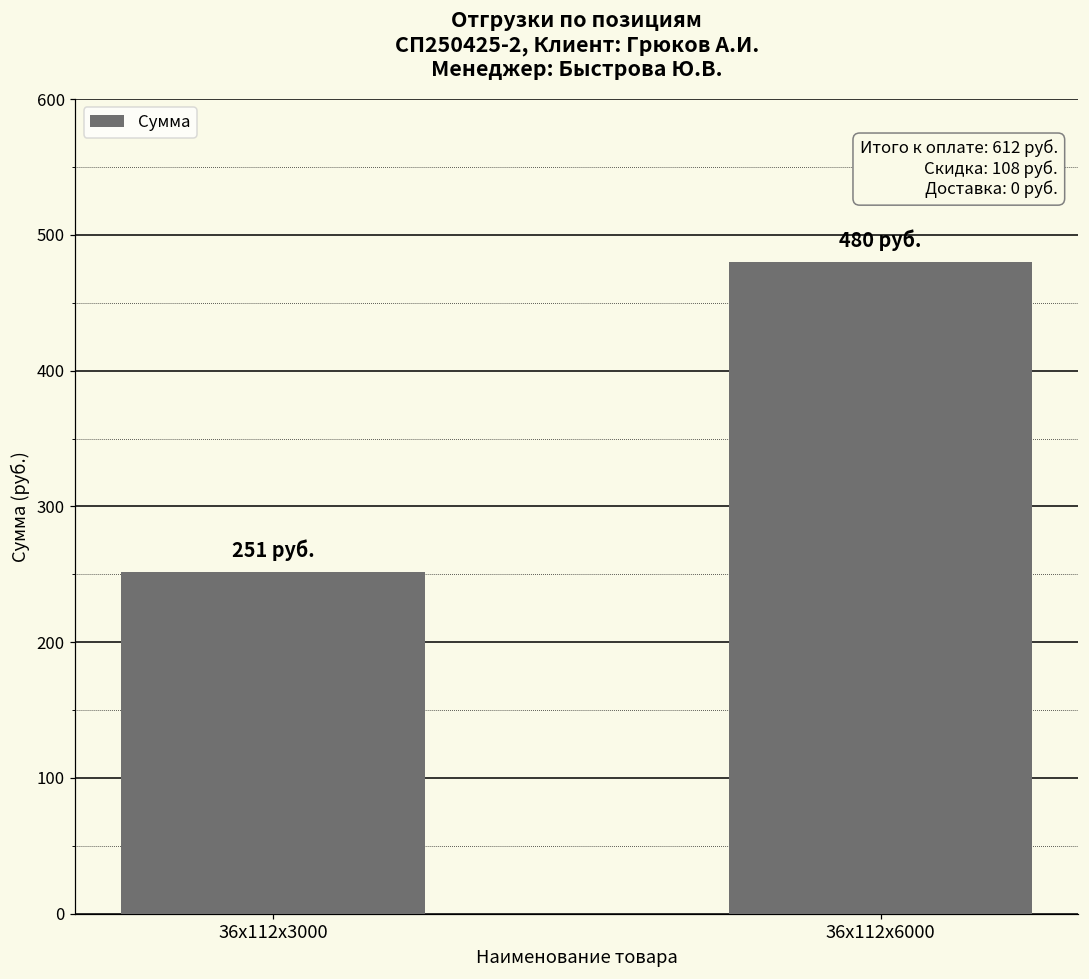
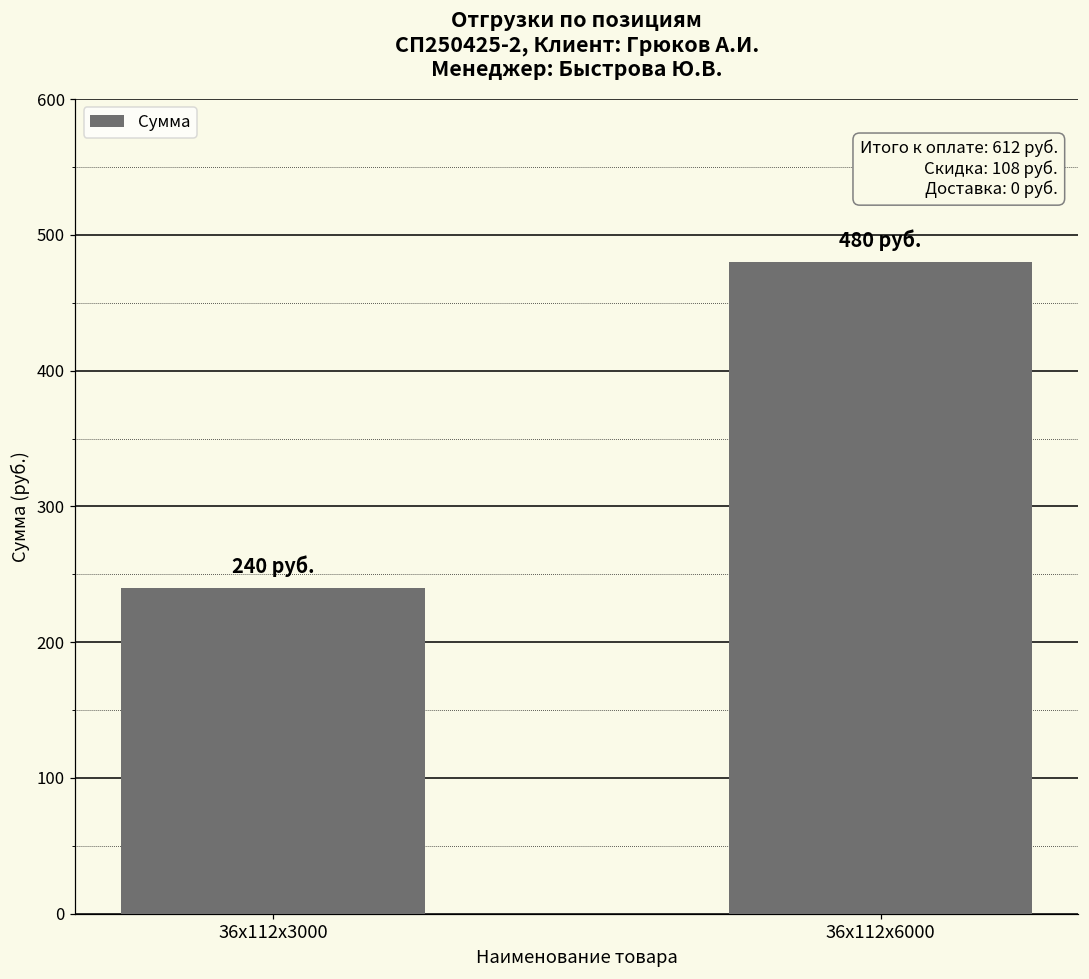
  {
-   "36x112x3000": 251,
+   "36x112x3000": 240,
    "36x112x6000": 480
  }
